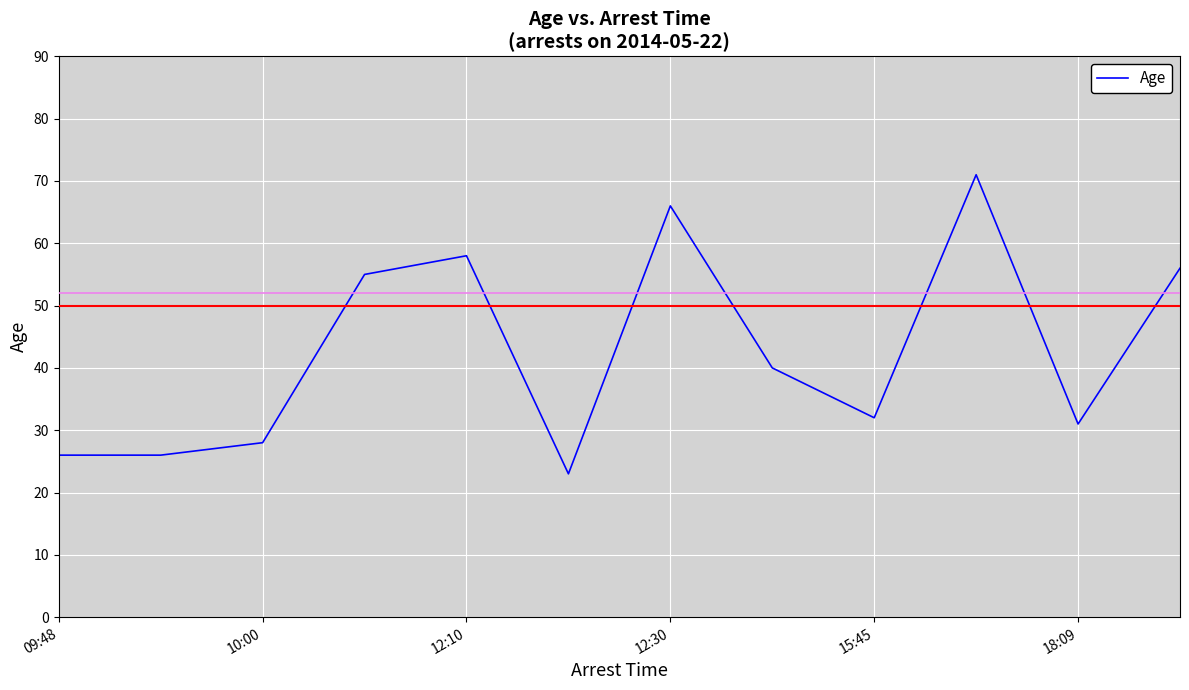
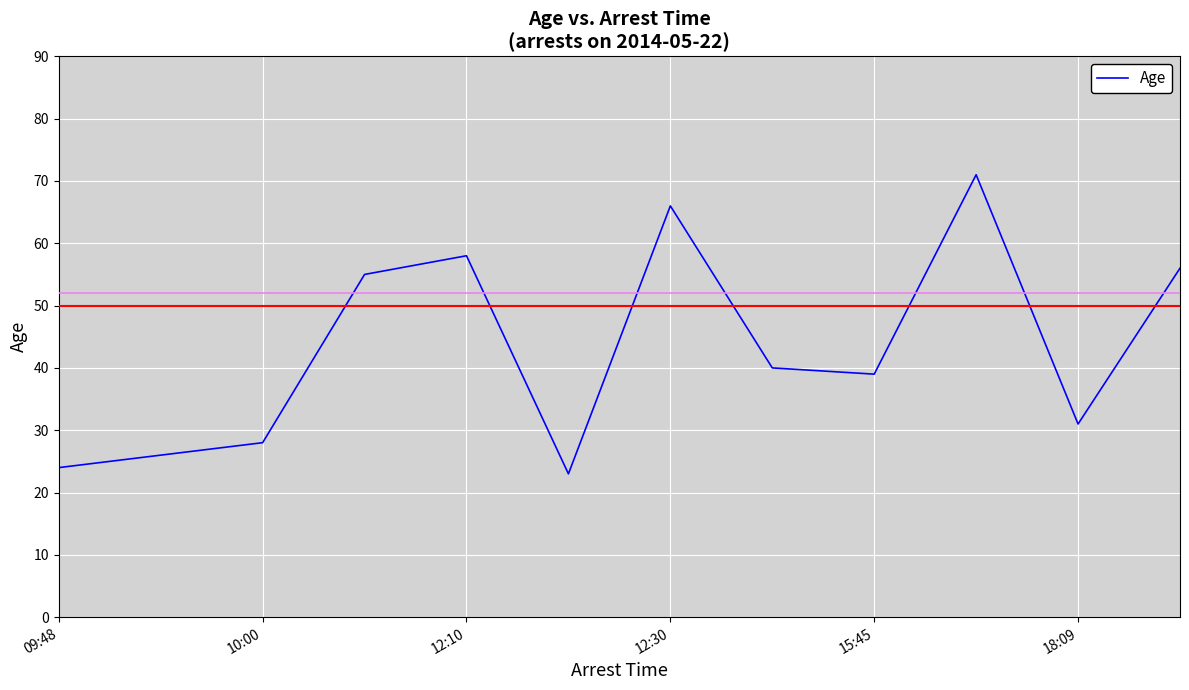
  {
-   "09:48": 26,
+   "09:48": 24,
    "10:00": 28,
    "12:10": 58,
    "12:30": 66,
-   "15:45": 32,
+   "15:45": 39,
    "18:09": 31
  }
